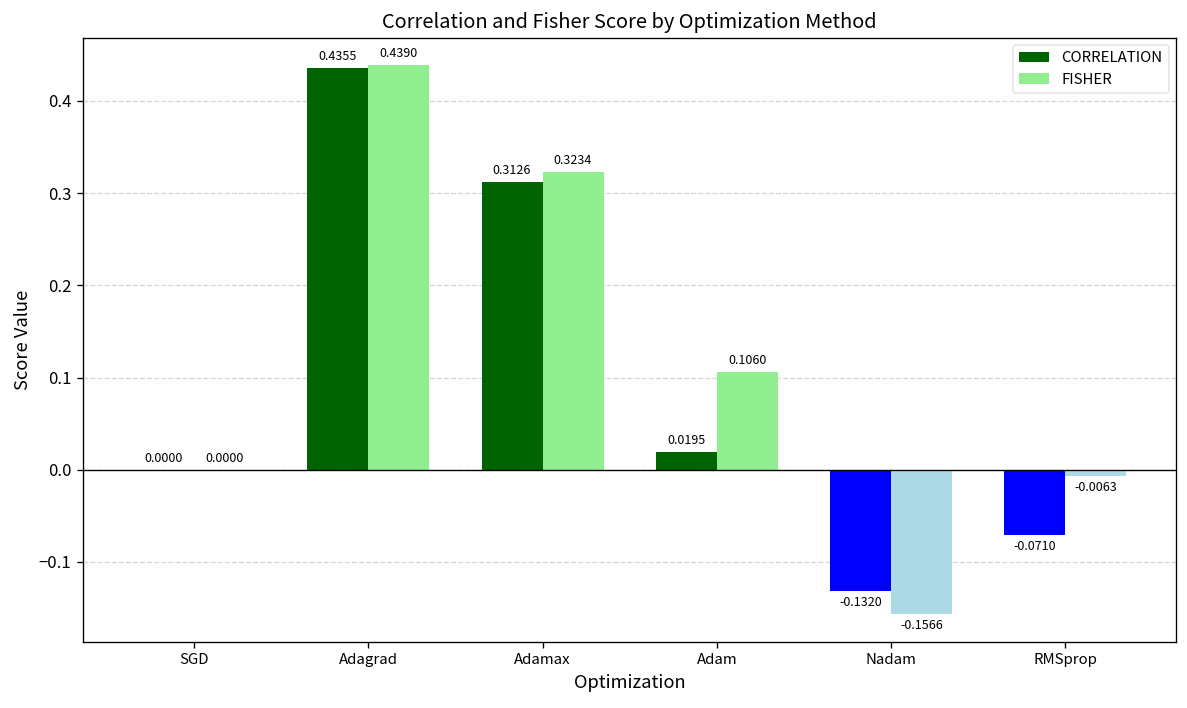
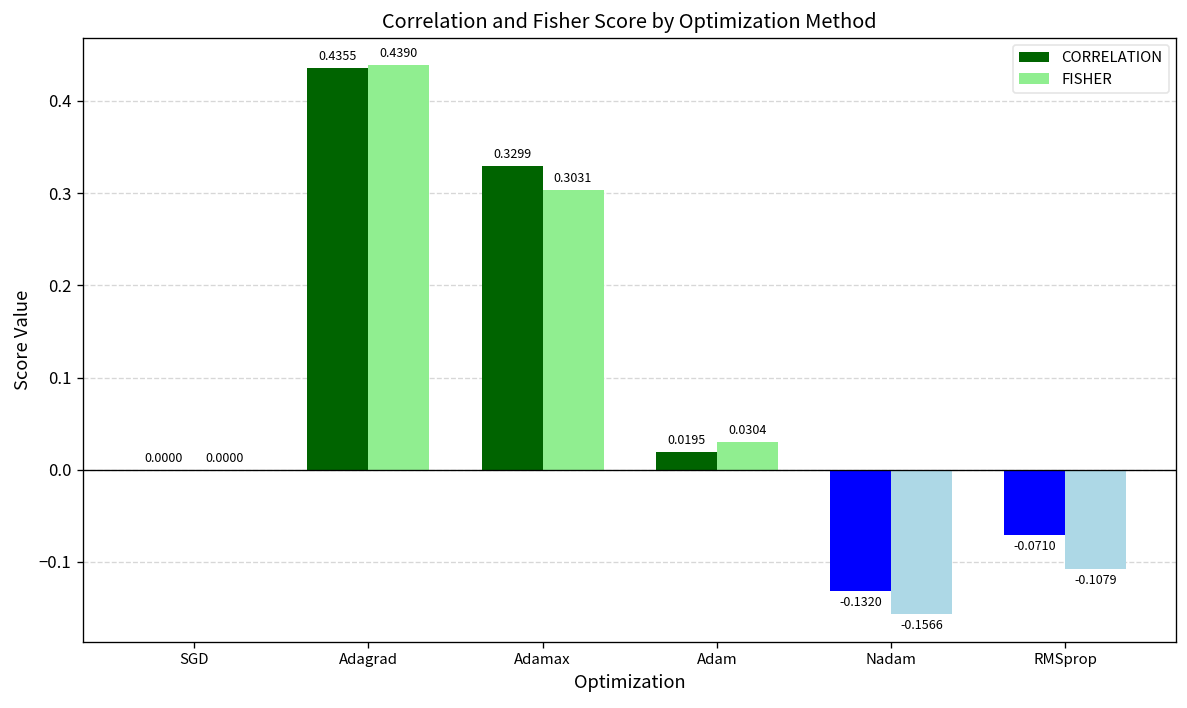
  {
    "CORRELATION": {
      "SGD": 0.0000,
      "Adagrad": 0.4355,
-     "Adamax": 0.3126,
+     "Adamax": 0.3299,
      "Adam": 0.0195,
      "Nadam": -0.1320,
      "RMSprop": -0.0710
    },
    "FISHER": {
      "SGD": 0.0000,
      "Adagrad": 0.4390,
-     "Adamax": 0.3234,
-     "Adam": 0.1060,
+     "Adamax": 0.3031,
+     "Adam": 0.0304,
      "Nadam": -0.1566,
-     "RMSprop": -0.0063
+     "RMSprop": -0.1079
    }
  }
